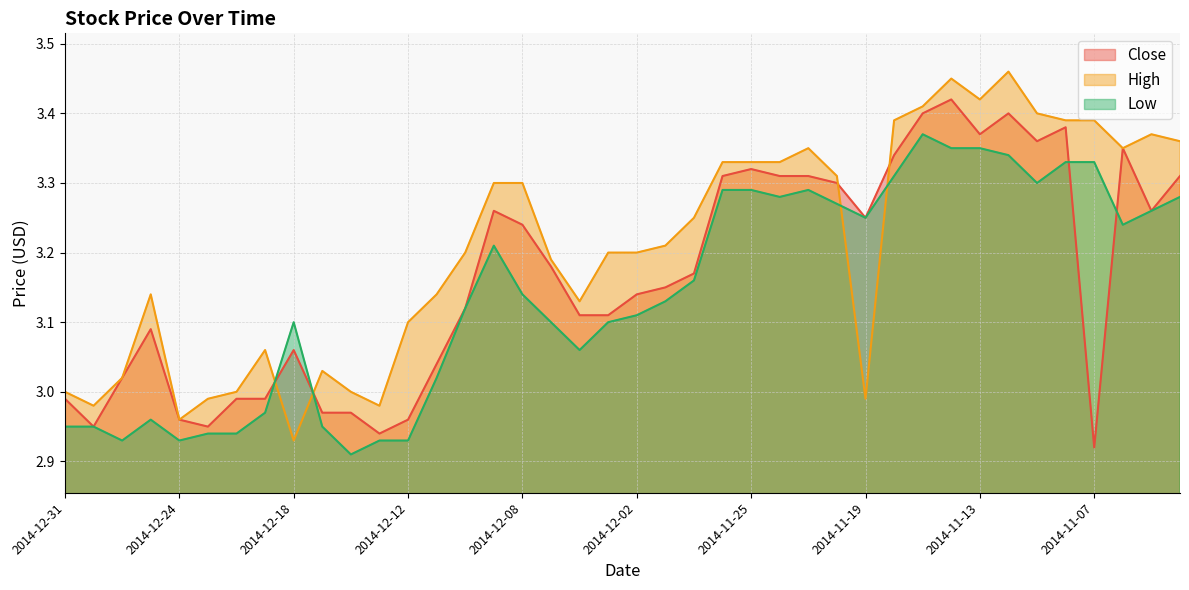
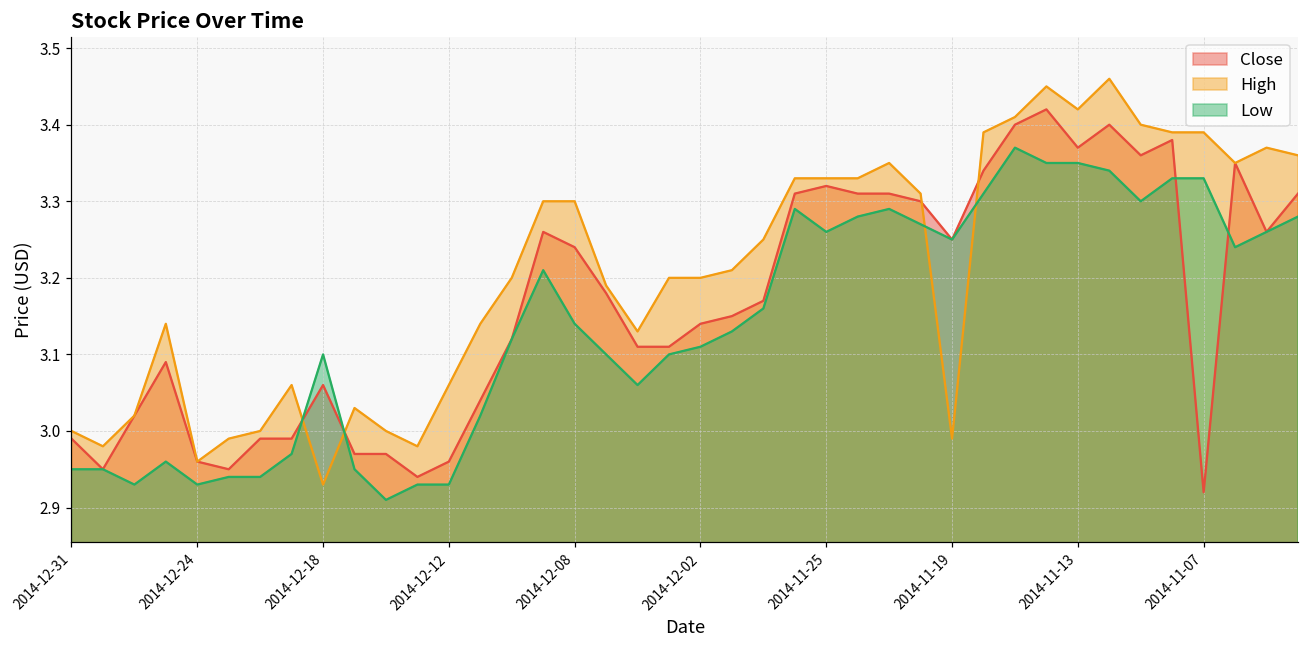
  {
    "Close": {
      "2014-12-31": 2.99,
      "2014-12-18": 3.06,
      "2014-12-12": 2.96,
      "2014-12-08": 3.24,
      "2014-12-02": 3.14,
      "2014-11-25": 3.32,
      "2014-11-13": 3.37,
      "2014-11-07": 2.92
    },
    "High": {
      "2014-12-31": 3.00,
      "2014-12-18": 2.93,
-     "2014-12-12": 3.10,
+     "2014-12-12": 3.06,
      "2014-12-08": 3.30,
      "2014-12-02": 3.20,
      "2014-11-25": 3.33,
      "2014-11-19": 2.99,
      "2014-11-13": 3.42,
      "2014-11-07": 3.39
    },
    "Low": {
      "2014-12-31": 2.95,
      "2014-12-24": 2.93,
      "2014-12-18": 3.10,
      "2014-12-12": 2.93,
      "2014-12-08": 3.14,
      "2014-12-02": 3.11,
-     "2014-11-25": 3.29,
+     "2014-11-25": 3.26,
      "2014-11-13": 3.35,
      "2014-11-07": 3.33
    }
  }
